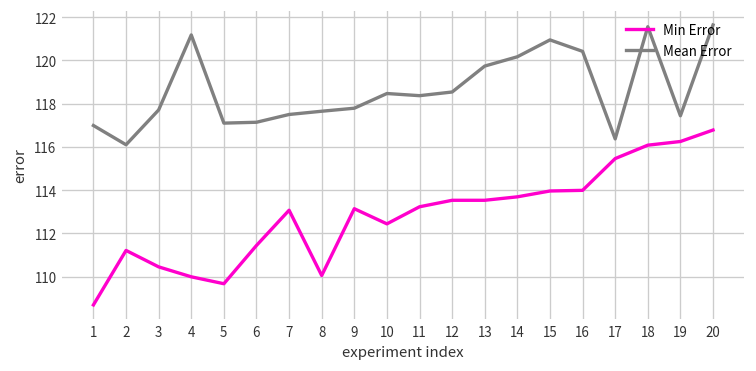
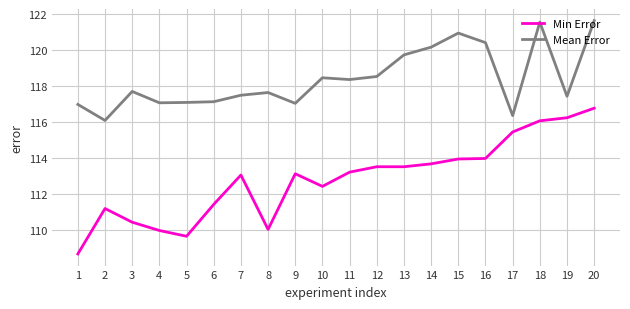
  {
    "Min Error": {
      "1": 108.7,
      "2": 111.2,
      "3": 110.5,
      "4": 110.0,
      "5": 109.7,
      "6": 111.4,
      "7": 113.1,
      "8": 110.1,
      "9": 113.1,
      "10": 112.4,
      "11": 113.2,
      "12": 113.5,
      "13": 113.5,
      "14": 113.7,
      "15": 114.0,
      "16": 114.0,
      "17": 115.5,
      "18": 116.1,
      "19": 116.3,
      "20": 116.8
    },
    "Mean Error": {
      "1": 117.0,
      "2": 116.1,
      "3": 117.7,
-     "4": 121.2,
+     "4": 117.1,
      "5": 117.1,
      "6": 117.1,
      "7": 117.5,
      "8": 117.7,
-     "9": 117.8,
+     "9": 117.1,
      "10": 118.5,
      "11": 118.4,
      "12": 118.5,
      "13": 119.7,
      "14": 120.2,
      "15": 121.0,
      "16": 120.4,
      "17": 116.4,
      "18": 121.6,
      "19": 117.4,
      "20": 121.6
    }
  }
